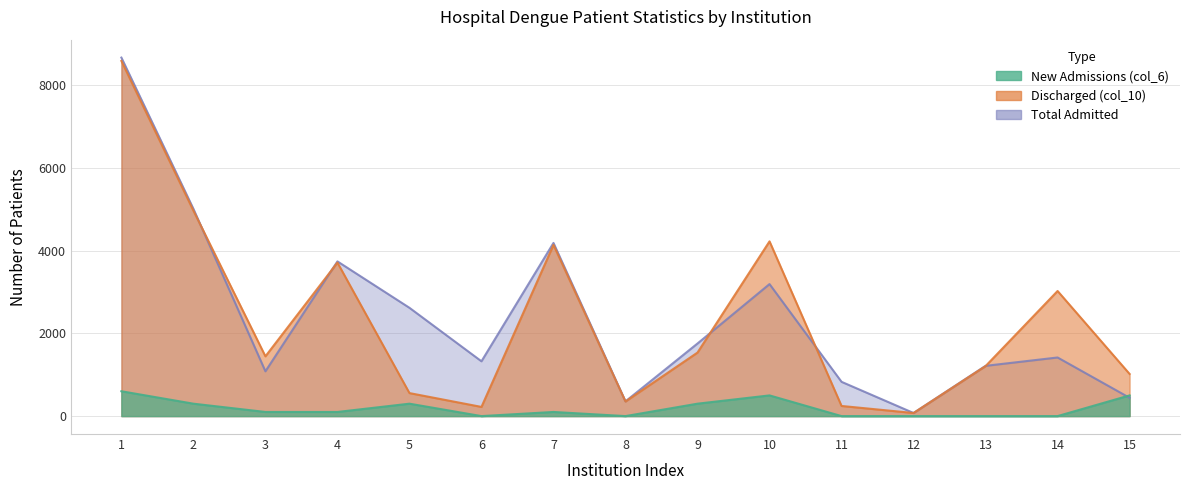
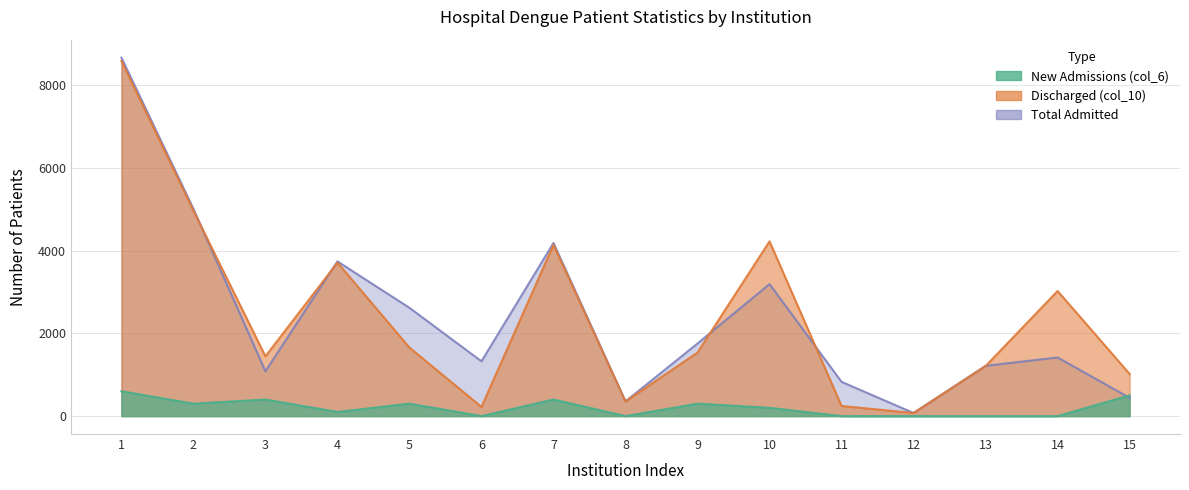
  {
    "Total Admitted": {
      "1": 8700,
      "3": 1100,
      "5": 2600,
      "6": 1300,
      "9": 1800,
      "10": 3200,
      "11": 800,
      "14": 1400
    },
    "Discharged (col_10)": {
      "1": 8600,
      "3": 1400,
-     "5": 600,
+     "5": 1700,
      "6": 200,
      "9": 1500,
      "10": 4200,
      "11": 200,
      "14": 3000,
      "15": 1000
    },
    "New Admissions (col_6)": {
      "1": 600,
      "2": 300,
-     "3": 100,
+     "3": 400,
      "4": 100,
      "5": 300,
      "6": 0,
-     "7": 100,
+     "7": 400,
      "8": 0,
      "9": 300,
-     "10": 500,
+     "10": 200,
      "11": 0,
      "12": 0,
      "13": 0,
      "14": 0
    }
  }
